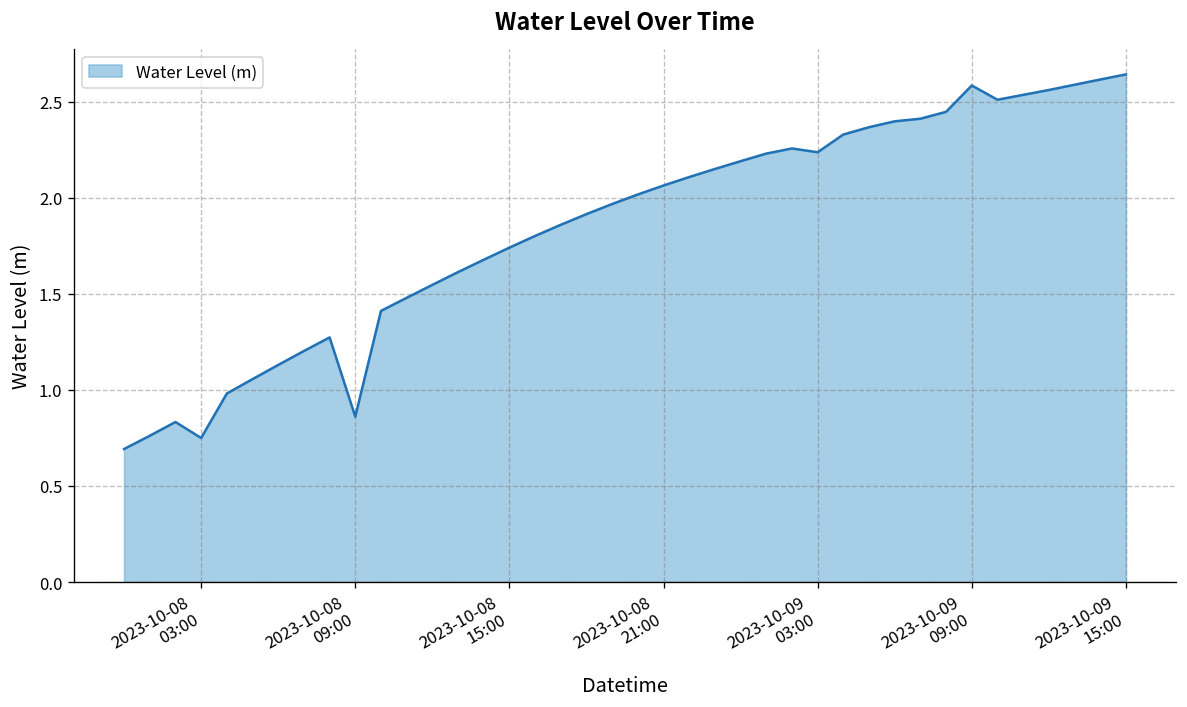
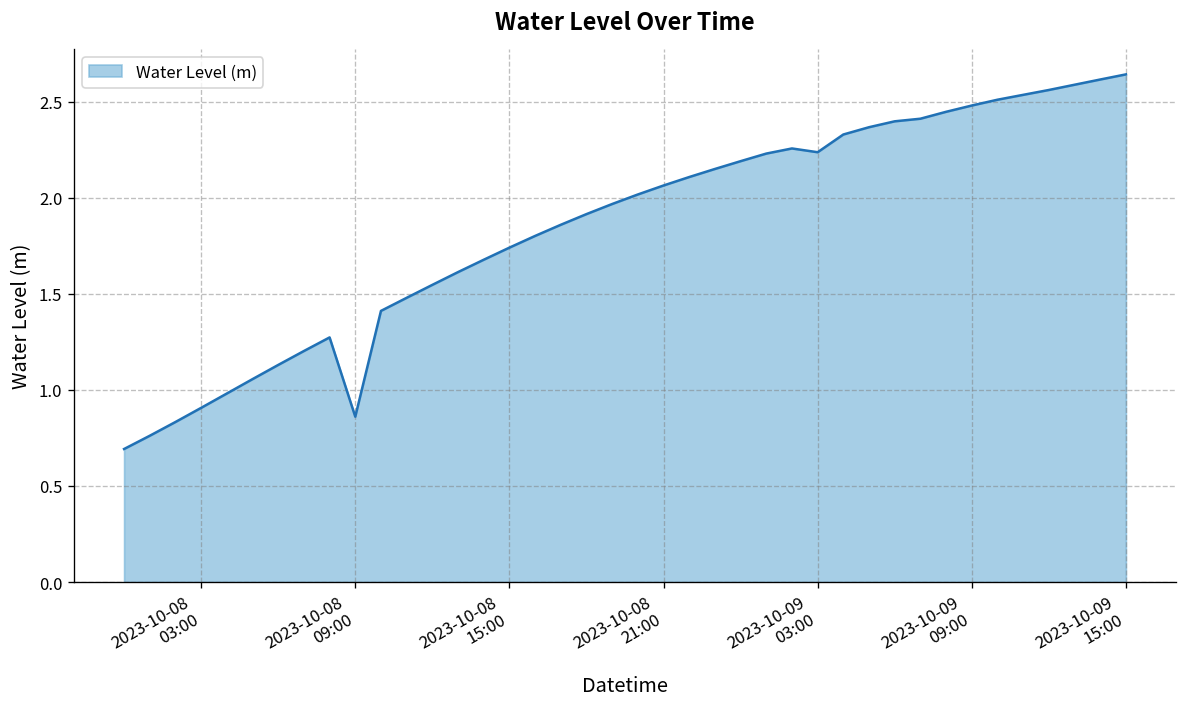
  {
-   "2023-10-08 03:00": 0.75,
+   "2023-10-08 03:00": 0.91,
    "2023-10-08 09:00": 0.86,
    "2023-10-08 15:00": 1.74,
    "2023-10-08 21:00": 2.06,
    "2023-10-09 03:00": 2.24,
-   "2023-10-09 09:00": 2.58,
+   "2023-10-09 09:00": 2.48,
    "2023-10-09 15:00": 2.64
  }
